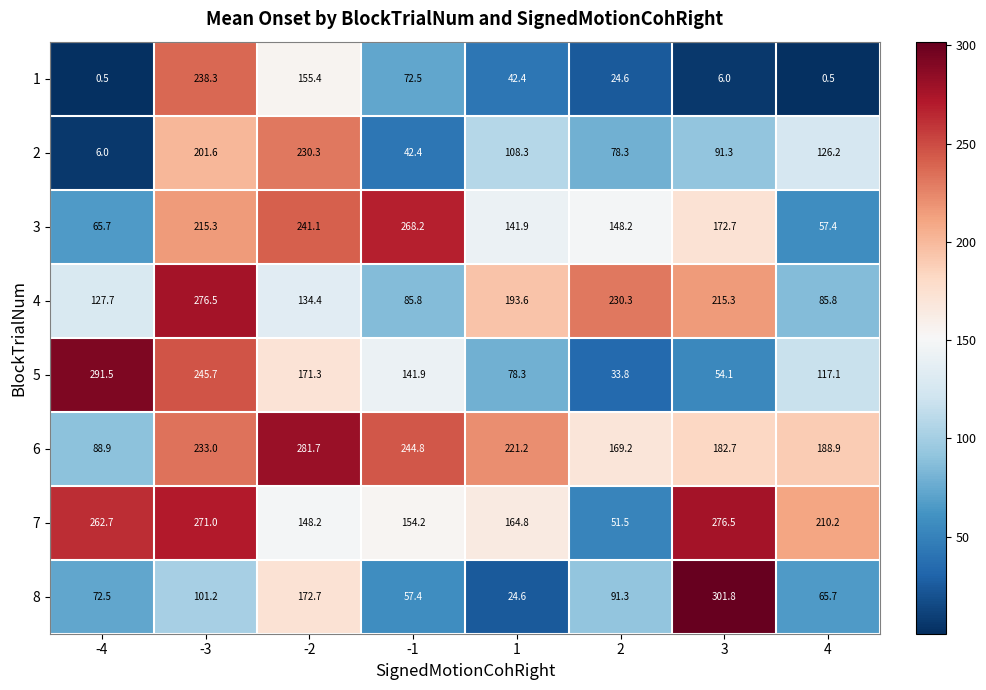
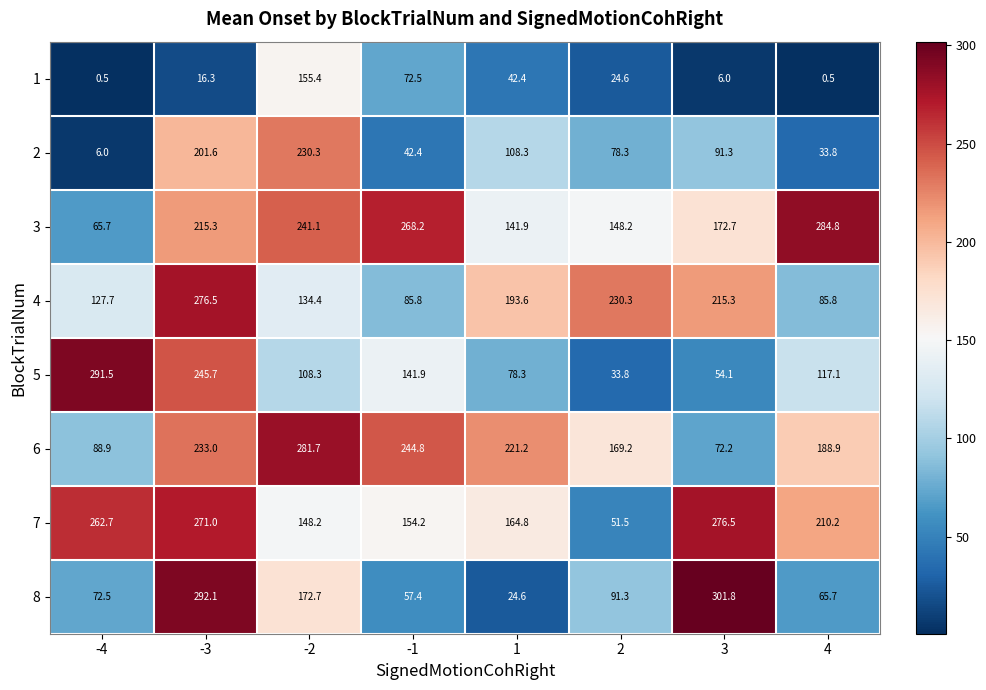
  {
    "1": {
      "-4": 0.5,
-     "-3": 238.3,
+     "-3": 16.3,
      "-2": 155.4,
      "-1": 72.5,
      "1": 42.4,
      "2": 24.6,
      "3": 6.0,
      "4": 0.5
    },
    "2": {
      "-4": 6.0,
      "-3": 201.6,
      "-2": 230.3,
      "-1": 42.4,
      "1": 108.3,
      "2": 78.3,
      "3": 91.3,
-     "4": 126.2
+     "4": 33.8
    },
    "3": {
      "-4": 65.7,
      "-3": 215.3,
      "-2": 241.1,
      "-1": 268.2,
      "1": 141.9,
      "2": 148.2,
      "3": 172.7,
-     "4": 57.4
+     "4": 284.8
    },
    "4": {
      "-4": 127.7,
      "-3": 276.5,
      "-2": 134.4,
      "-1": 85.8,
      "1": 193.6,
      "2": 230.3,
      "3": 215.3,
      "4": 85.8
    },
    "5": {
      "-4": 291.5,
      "-3": 245.7,
-     "-2": 171.3,
+     "-2": 108.3,
      "-1": 141.9,
      "1": 78.3,
      "2": 33.8,
      "3": 54.1,
      "4": 117.1
    },
    "6": {
      "-4": 88.9,
      "-3": 233.0,
      "-2": 281.7,
      "-1": 244.8,
      "1": 221.2,
      "2": 169.2,
-     "3": 182.7,
+     "3": 72.2,
      "4": 188.9
    },
    "7": {
      "-4": 262.7,
      "-3": 271.0,
      "-2": 148.2,
      "-1": 154.2,
      "1": 164.8,
      "2": 51.5,
      "3": 276.5,
      "4": 210.2
    },
    "8": {
      "-4": 72.5,
-     "-3": 101.2,
+     "-3": 292.1,
      "-2": 172.7,
      "-1": 57.4,
      "1": 24.6,
      "2": 91.3,
      "3": 301.8,
      "4": 65.7
    }
  }
